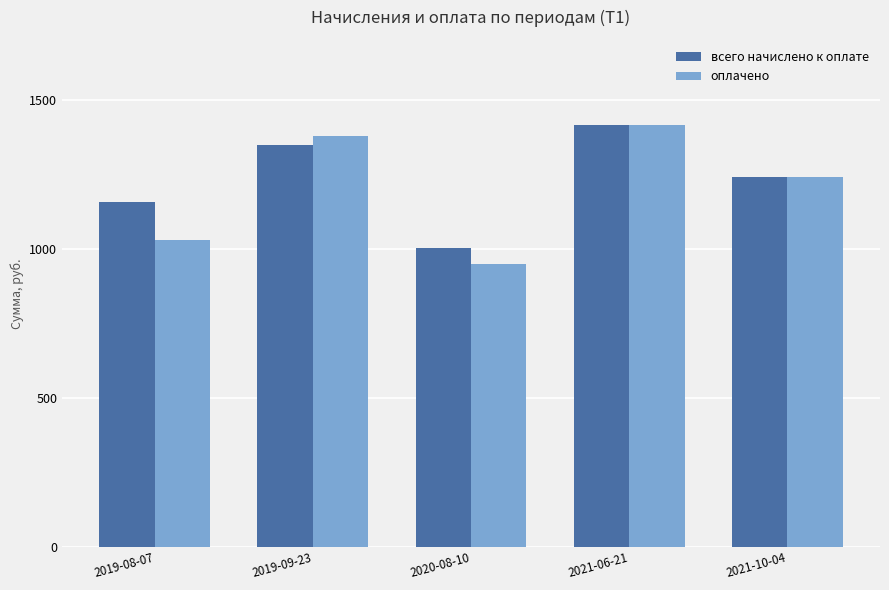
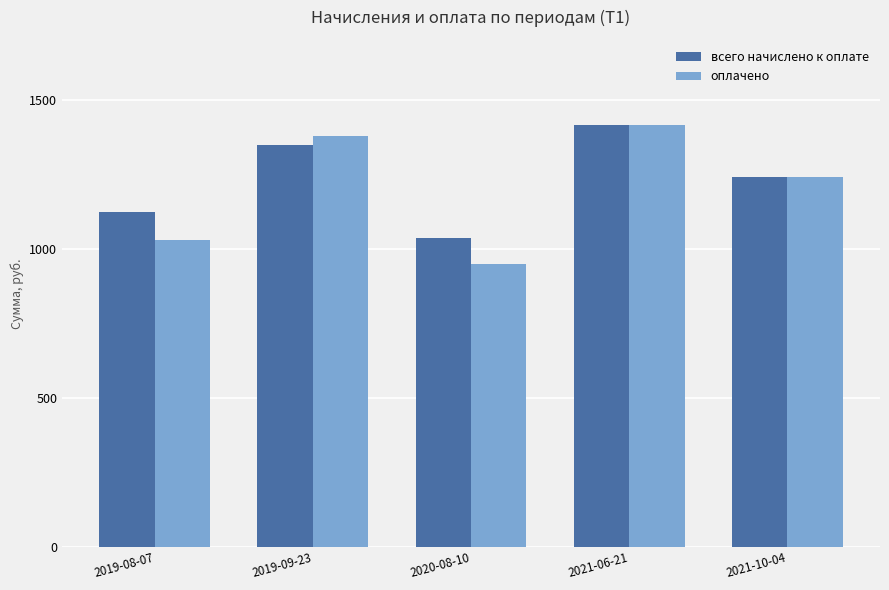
  {
    "всего начислено к оплате": {
-     "2019-08-07": 1160,
+     "2019-08-07": 1120,
      "2019-09-23": 1350,
-     "2020-08-10": 1000,
+     "2020-08-10": 1040,
      "2021-06-21": 1410,
      "2021-10-04": 1240
    },
    "оплачено": {
      "2019-08-07": 1030,
      "2019-09-23": 1380,
      "2020-08-10": 950,
      "2021-06-21": 1410,
      "2021-10-04": 1240
    }
  }
